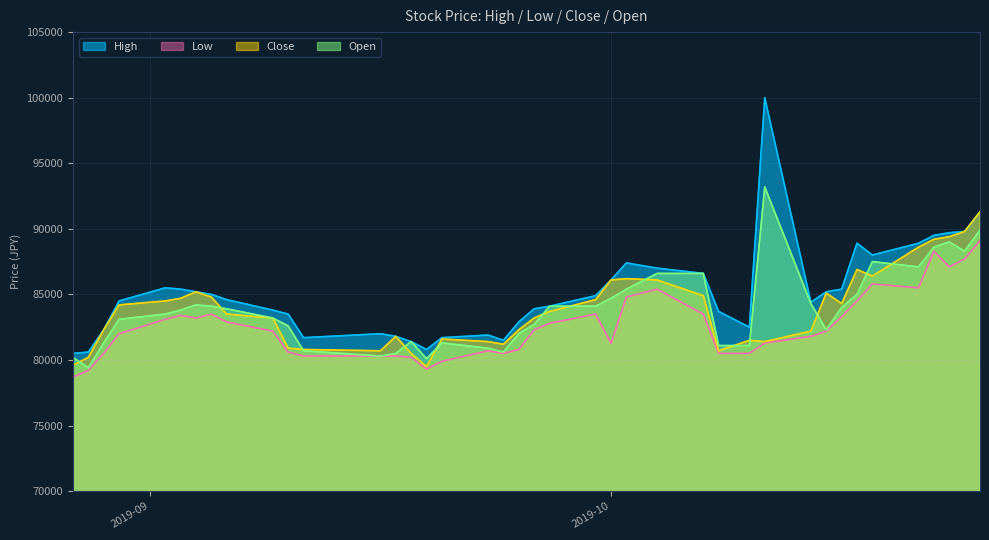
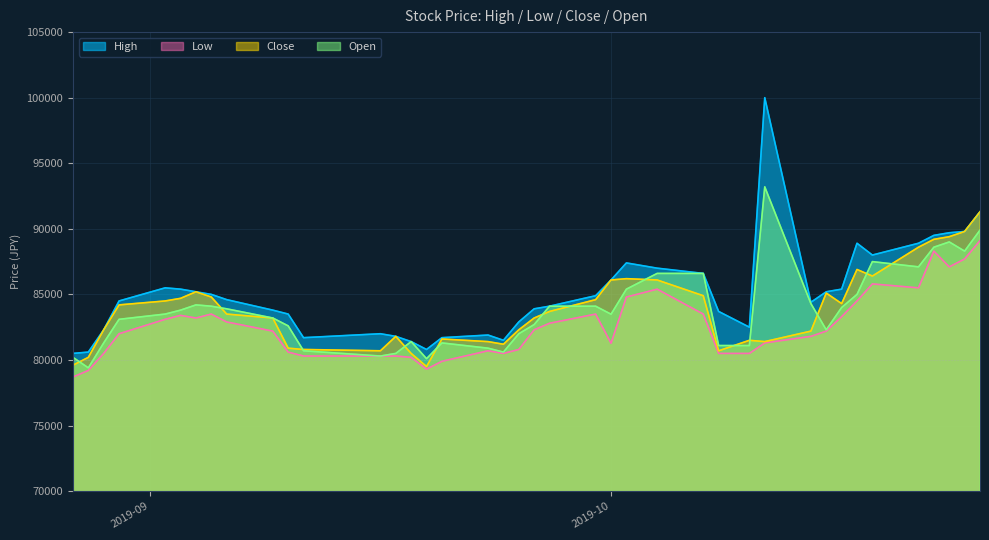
  {
    "Low": {
      "2019-10": 81300
    },
    "Open": {
-     "2019-10": 84700
+     "2019-10": 83500
    }
  }
